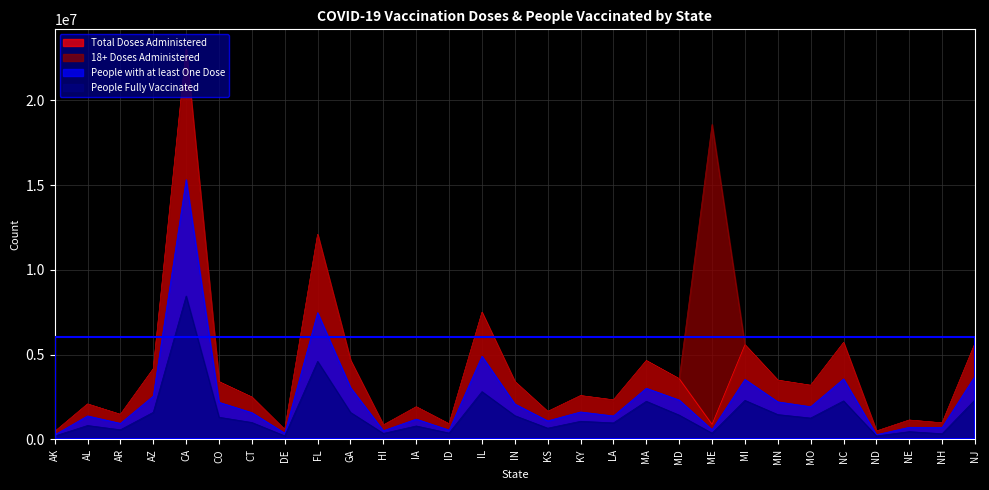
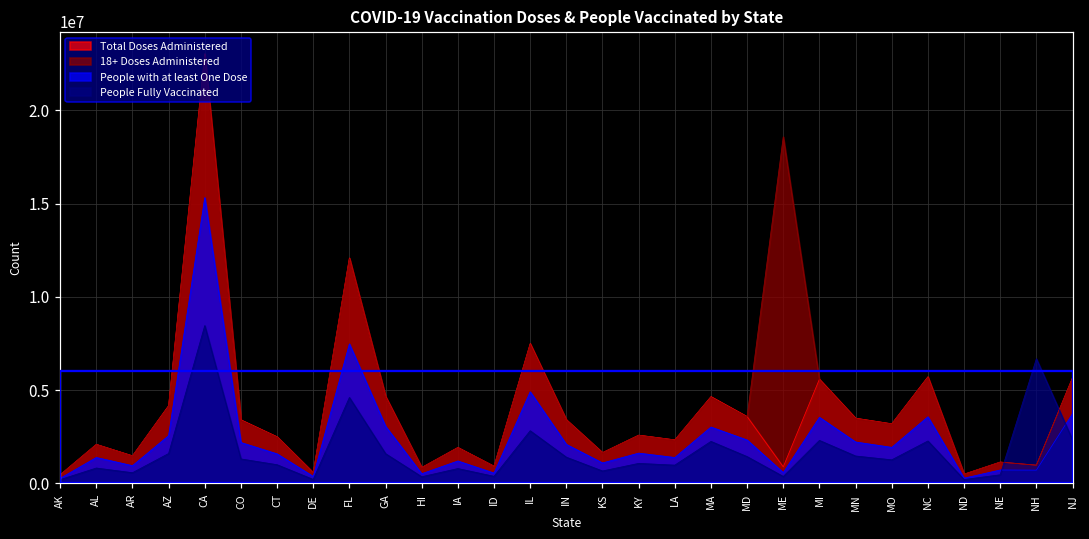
  {
    "Total Doses Administered": {
      "ME": 900000
    },
    "18+ Doses Administered": {
      "ME": 18600000
    },
    "People with at least One Dose": {
      "AL": 1400000,
      "AR": 1000000,
      "AZ": 2600000,
      "CA": 15300000,
      "CO": 2200000,
      "CT": 1600000,
      "DE": 400000,
      "FL": 7500000,
      "GA": 3100000,
      "HI": 500000,
      "IA": 1200000,
      "ID": 600000,
      "IL": 4900000,
      "IN": 2100000,
      "KS": 1100000,
      "KY": 1600000,
      "LA": 1400000,
      "MA": 3000000,
      "MD": 2300000,
      "ME": 600000,
      "MI": 3500000,
      "MN": 2200000,
      "MO": 1900000,
      "NC": 3600000,
      "NE": 700000,
      "NH": 700000,
      "NJ": 3700000
    },
    "People Fully Vaccinated": {
      "AL": 800000,
      "AR": 600000,
      "AZ": 1600000,
      "CA": 8500000,
      "CO": 1300000,
      "CT": 1000000,
      "DE": 200000,
      "FL": 4600000,
      "GA": 1600000,
      "HI": 400000,
      "IA": 800000,
      "ID": 400000,
      "IL": 2800000,
      "IN": 1400000,
      "KS": 700000,
      "KY": 1100000,
      "LA": 1000000,
      "MA": 2300000,
      "MD": 1400000,
      "ME": 400000,
      "MI": 2300000,
      "MN": 1500000,
      "MO": 1300000,
      "NC": 2300000,
      "NE": 500000,
-     "NH": 300000,
+     "NH": 6700000,
      "NJ": 2300000
    }
  }
